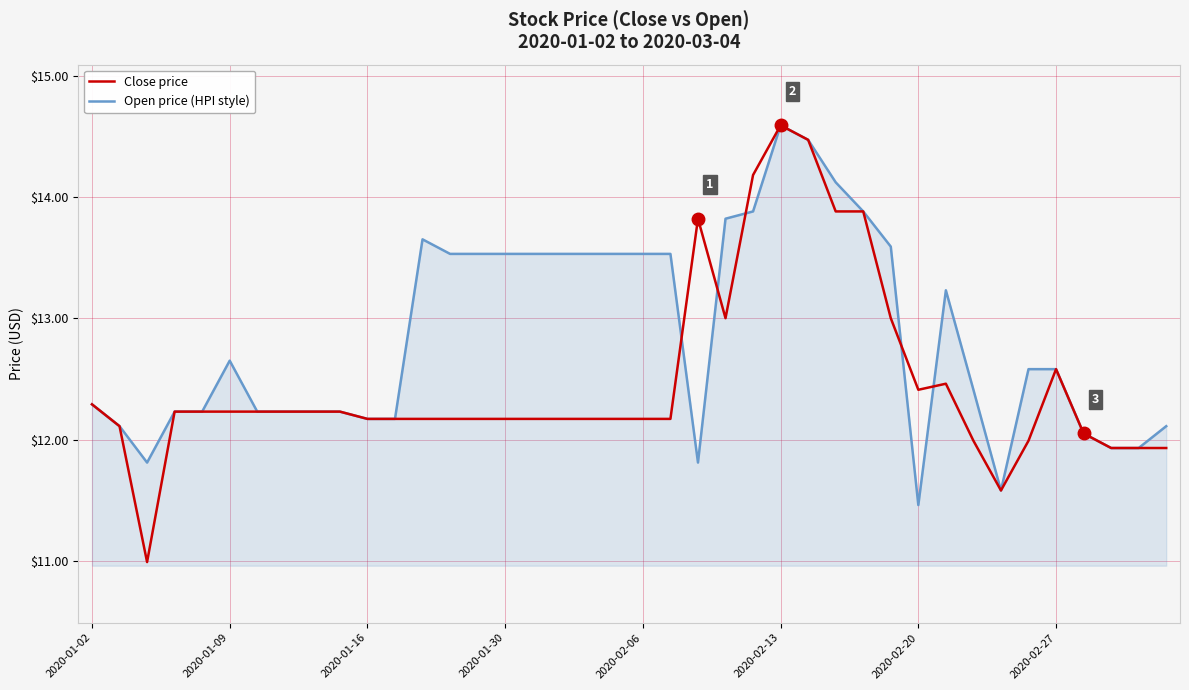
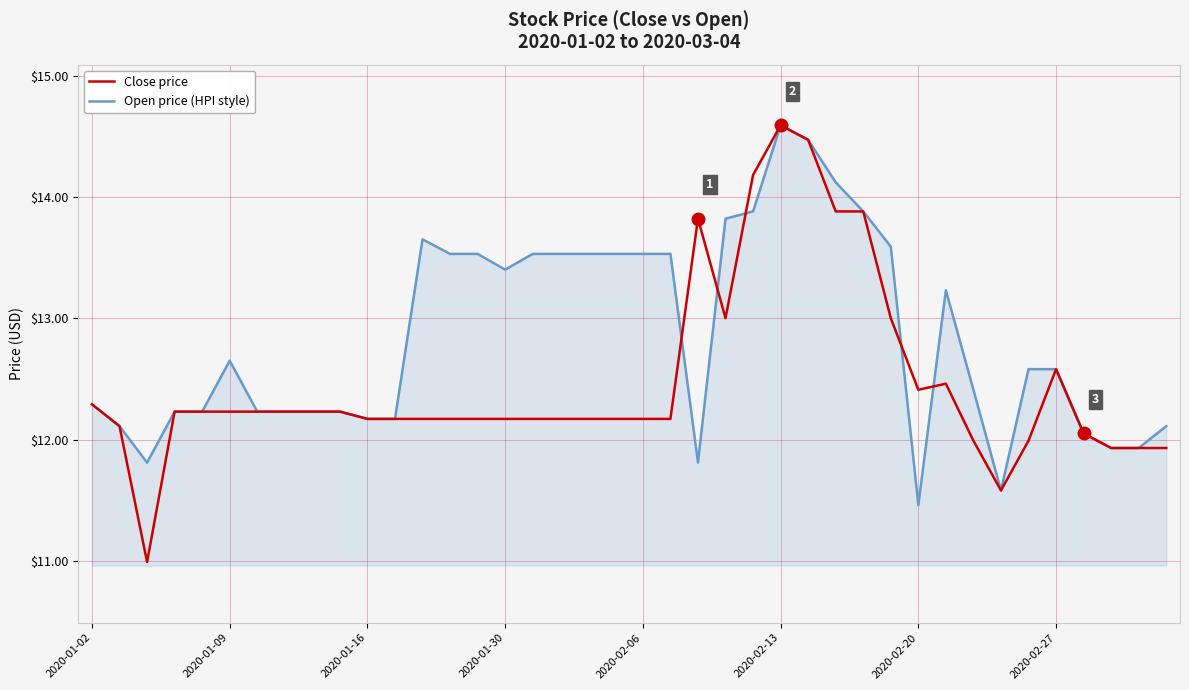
  {
    "Open price (HPI style)": {
      "2020-01-09": "$12.65",
-     "2020-01-30": "$13.53",
+     "2020-01-30": "$13.40",
      "2020-02-06": "$13.53",
      "2020-02-20": "$11.46"
    }
  }
